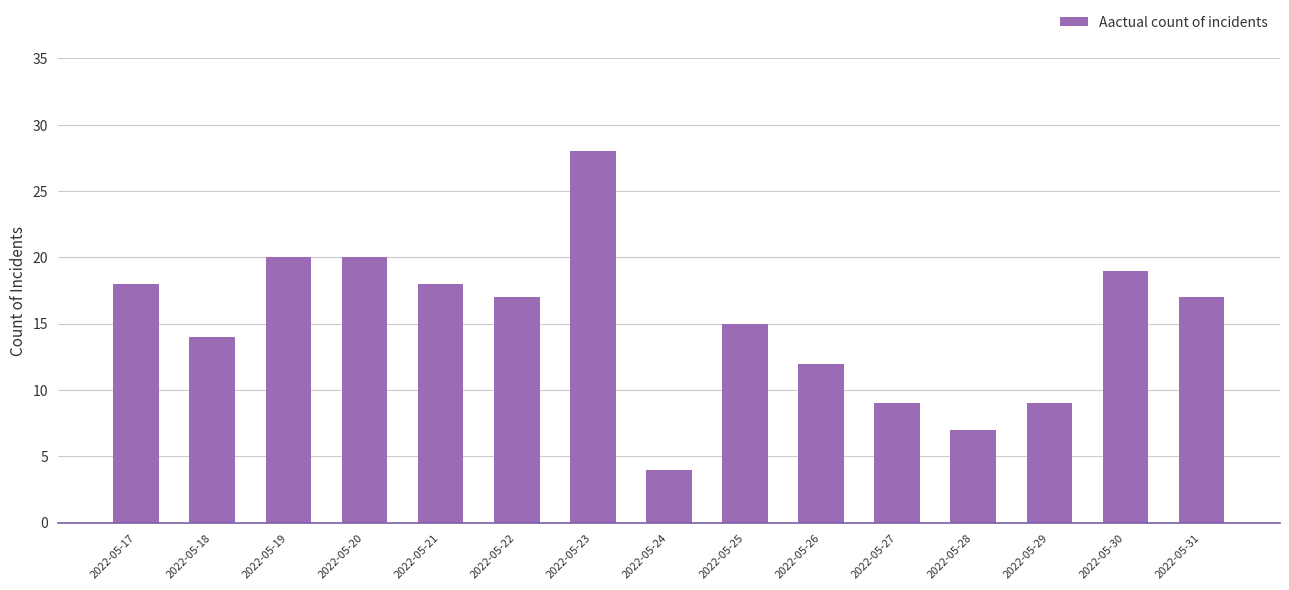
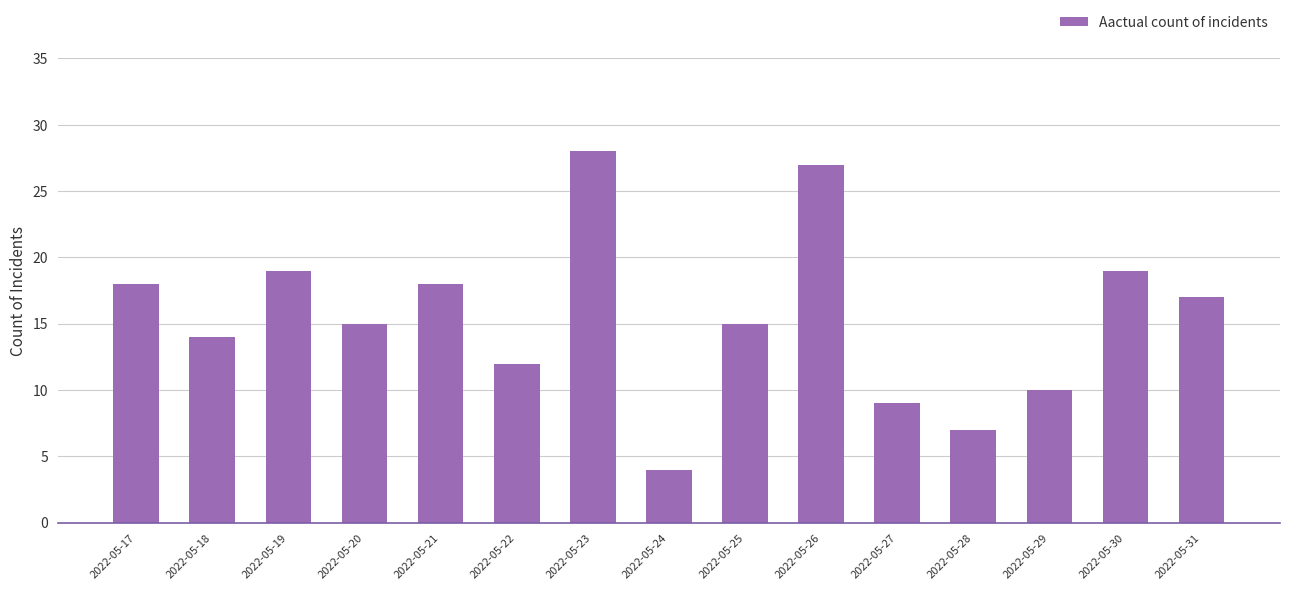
  {
    "2022-05-17": 18,
    "2022-05-18": 14,
-   "2022-05-19": 20,
-   "2022-05-20": 20,
+   "2022-05-19": 19,
+   "2022-05-20": 15,
    "2022-05-21": 18,
-   "2022-05-22": 17,
+   "2022-05-22": 12,
    "2022-05-23": 28,
    "2022-05-24": 4,
    "2022-05-25": 15,
-   "2022-05-26": 12,
+   "2022-05-26": 27,
    "2022-05-27": 9,
    "2022-05-28": 7,
-   "2022-05-29": 9,
+   "2022-05-29": 10,
    "2022-05-30": 19,
    "2022-05-31": 17
  }
